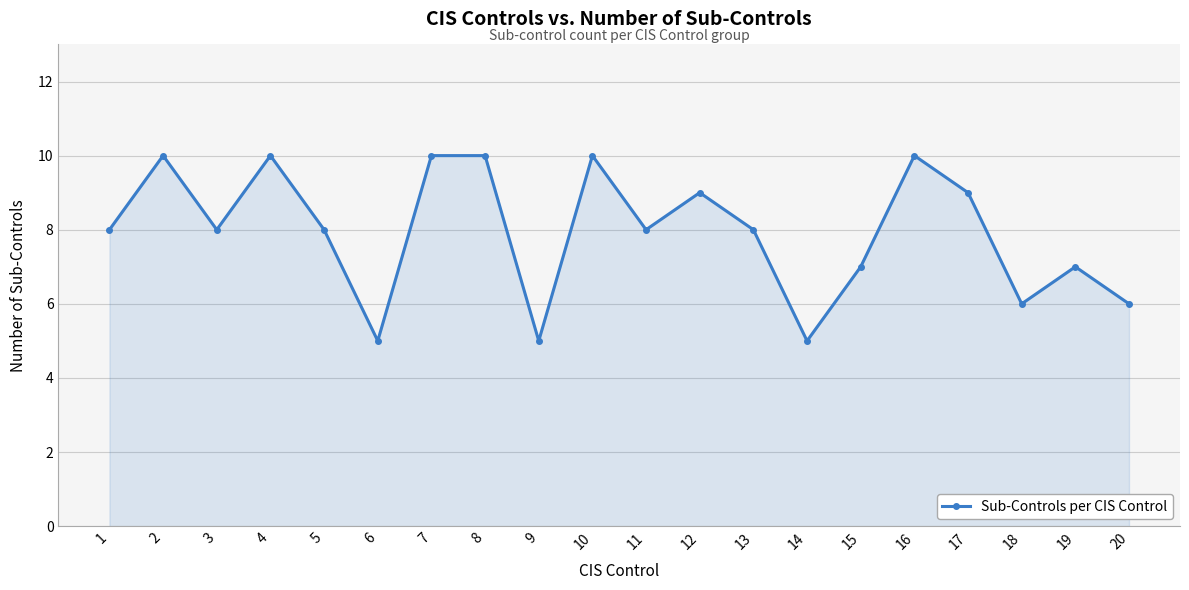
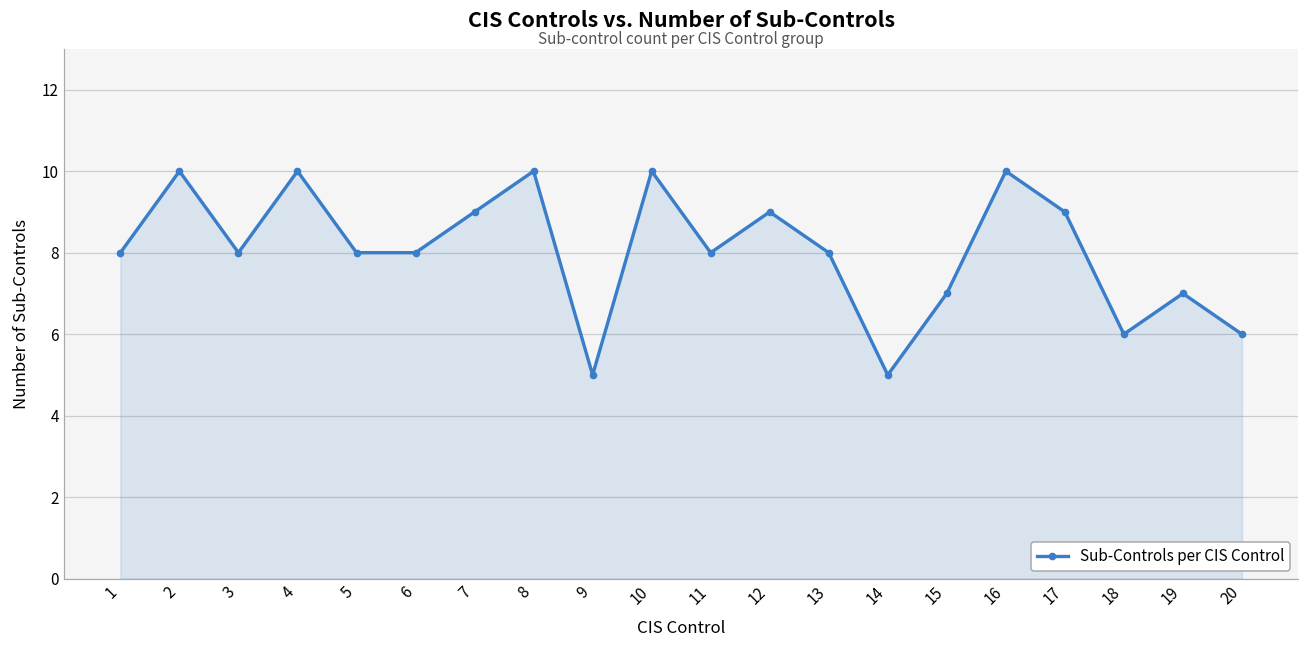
  {
    "1": 8,
    "2": 10,
    "3": 8,
    "4": 10,
    "5": 8,
-   "6": 5,
-   "7": 10,
+   "6": 8,
+   "7": 9,
    "8": 10,
    "9": 5,
    "10": 10,
    "11": 8,
    "12": 9,
    "13": 8,
    "14": 5,
    "15": 7,
    "16": 10,
    "17": 9,
    "18": 6,
    "19": 7,
    "20": 6
  }
